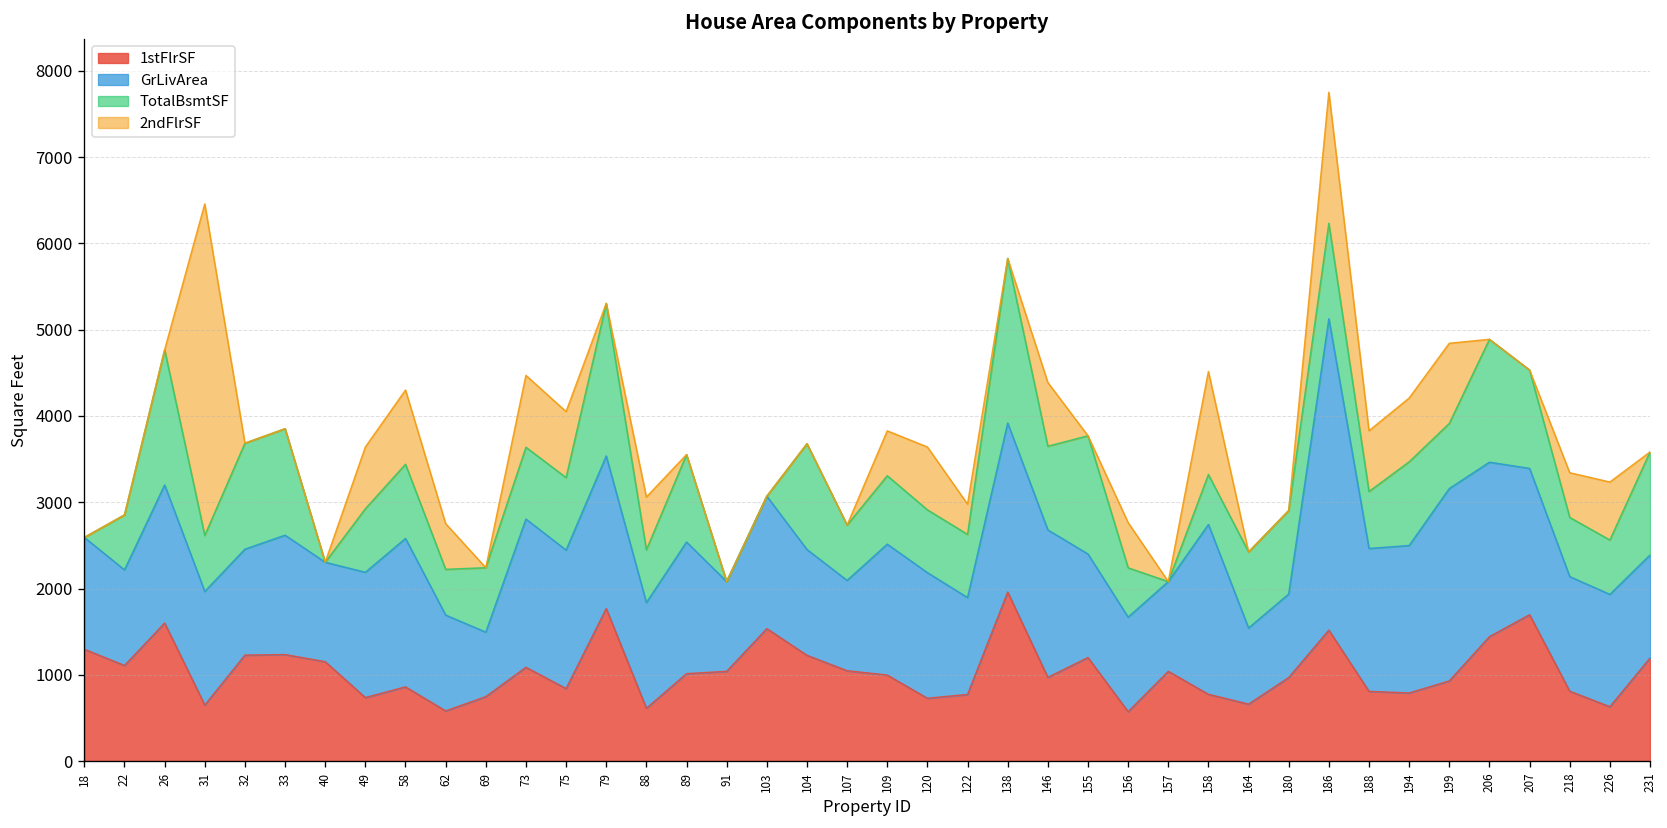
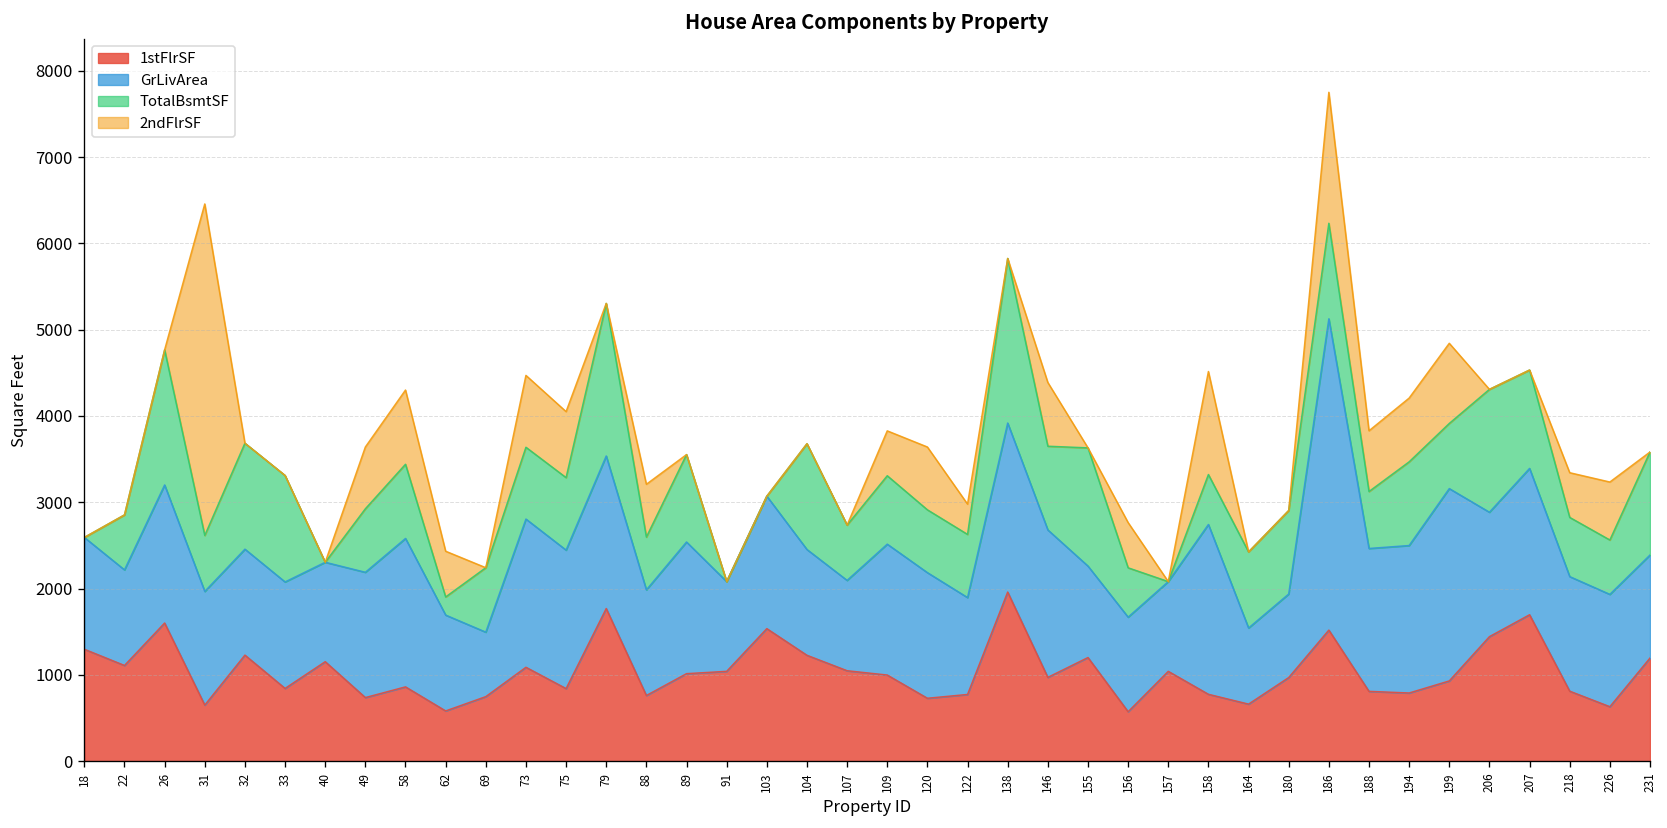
  {
    "1stFlrSF": {
      "18": 1300,
      "22": 1100,
      "26": 1600,
      "31": 600,
      "32": 1200,
-     "33": 1200,
+     "33": 800,
      "40": 1200,
      "49": 700,
      "58": 900,
      "62": 600,
      "69": 700,
      "73": 1100,
      "75": 800,
      "79": 1800,
-     "88": 600,
+     "88": 800,
      "89": 1000,
      "91": 1000,
      "103": 1500,
      "104": 1200,
      "107": 1000,
      "109": 1000,
      "120": 700,
      "122": 800,
      "138": 2000,
      "146": 1000,
      "155": 1200,
      "156": 600,
      "157": 1000,
      "158": 800,
      "164": 700,
      "180": 1000,
      "186": 1500,
      "188": 800,
      "194": 800,
      "199": 900,
      "206": 1400,
      "207": 1700,
      "218": 800,
      "226": 600,
      "231": 1200
    },
    "GrLivArea": {
      "22": 1100,
      "26": 1600,
      "31": 1300,
      "32": 1200,
-     "33": 1400,
+     "33": 1200,
      "49": 1500,
      "58": 1700,
      "62": 1100,
      "69": 700,
      "73": 1700,
      "75": 1600,
      "79": 1800,
      "88": 1200,
      "89": 1500,
      "104": 1200,
      "107": 1000,
      "109": 1500,
      "120": 1500,
      "122": 1100,
      "138": 2000,
      "146": 1700,
-     "155": 1200,
+     "155": 1100,
      "156": 1100,
      "158": 2000,
      "164": 900,
      "180": 1000,
      "186": 3600,
      "188": 1700,
      "194": 1700,
      "199": 2200,
-     "206": 2000,
+     "206": 1400,
      "207": 1700,
      "218": 1300,
      "226": 1300,
      "231": 1200
    },
    "TotalBsmtSF": {
      "31": 600,
      "49": 700,
      "58": 900,
-     "62": 500,
+     "62": 200,
      "73": 800,
      "75": 800,
      "88": 600,
      "109": 800,
      "120": 700,
      "122": 700,
      "146": 1000,
      "156": 600,
      "158": 600,
      "186": 1100,
      "188": 700,
      "194": 1000,
      "199": 800,
      "218": 700,
      "226": 600
    },
    "2ndFlrSF": {
      "31": 3800,
      "49": 700,
      "58": 900,
      "62": 500,
      "73": 800,
      "75": 800,
      "88": 600,
      "109": 500,
      "120": 700,
      "122": 400,
      "146": 700,
      "156": 500,
      "158": 1200,
      "186": 1500,
      "188": 700,
      "194": 700,
      "199": 900,
      "218": 500,
      "226": 700
    }
  }
